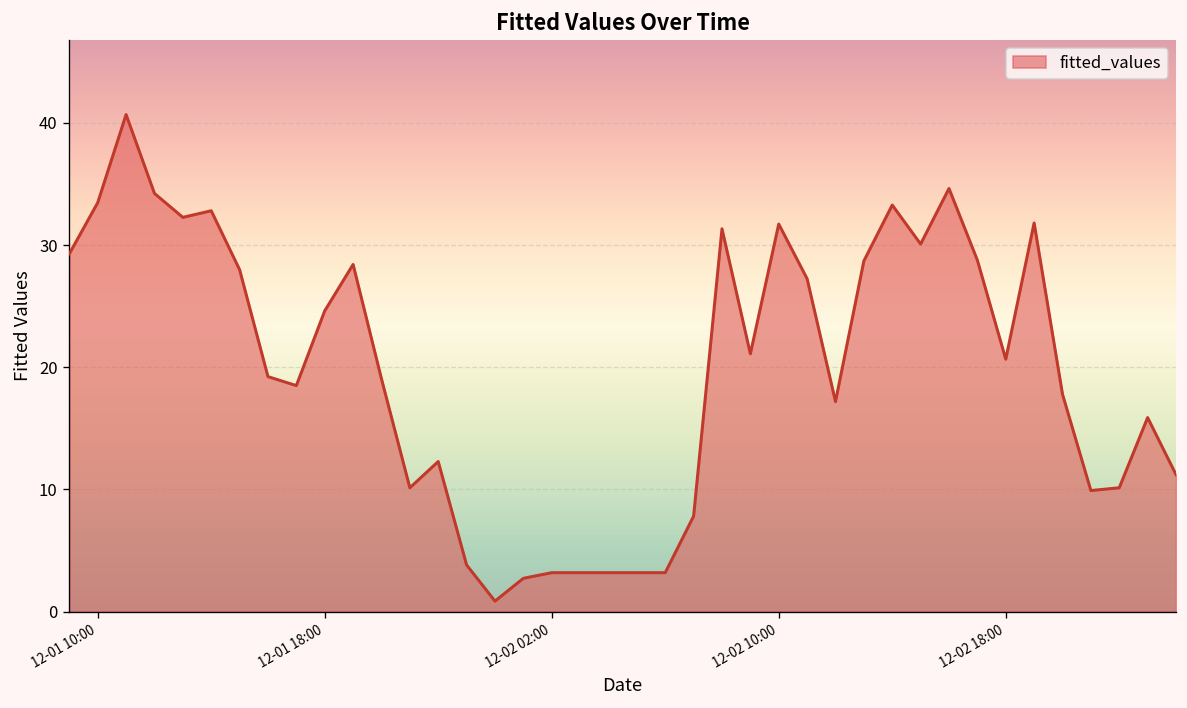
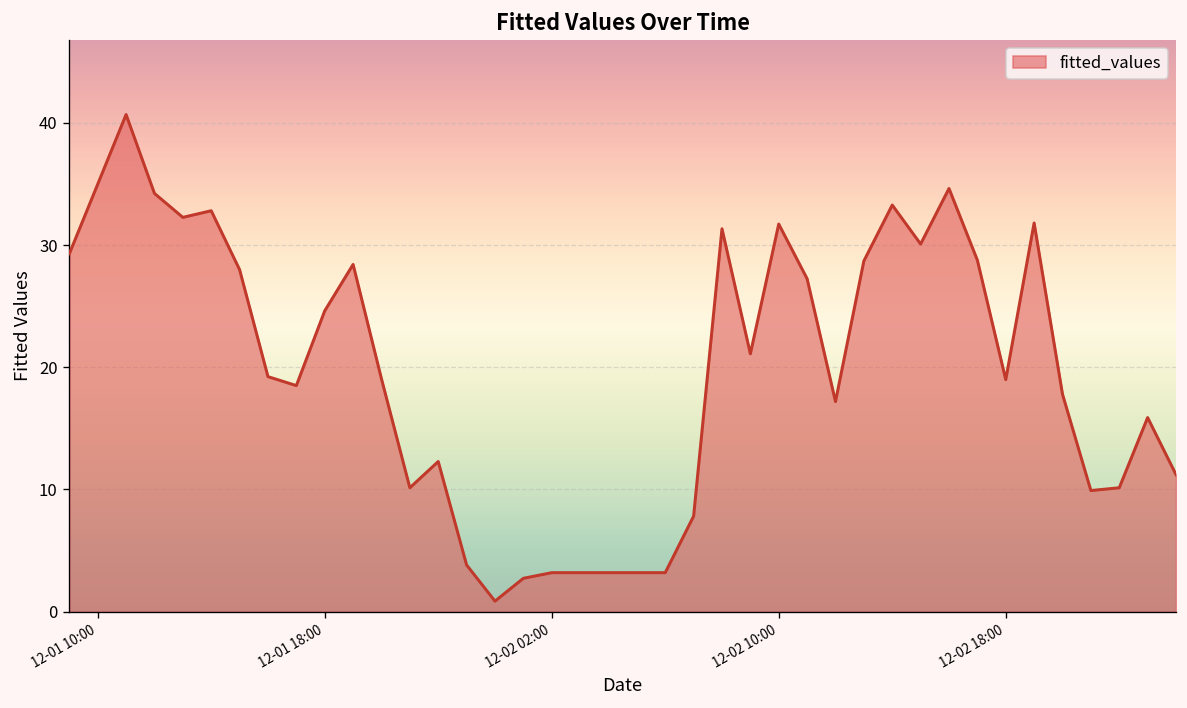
  {
-   "12-01 10:00": 33.5,
+   "12-01 10:00": 35.0,
    "12-01 18:00": 24.6,
    "12-02 02:00": 3.2,
    "12-02 10:00": 31.7,
-   "12-02 18:00": 20.7
+   "12-02 18:00": 19.0
  }
